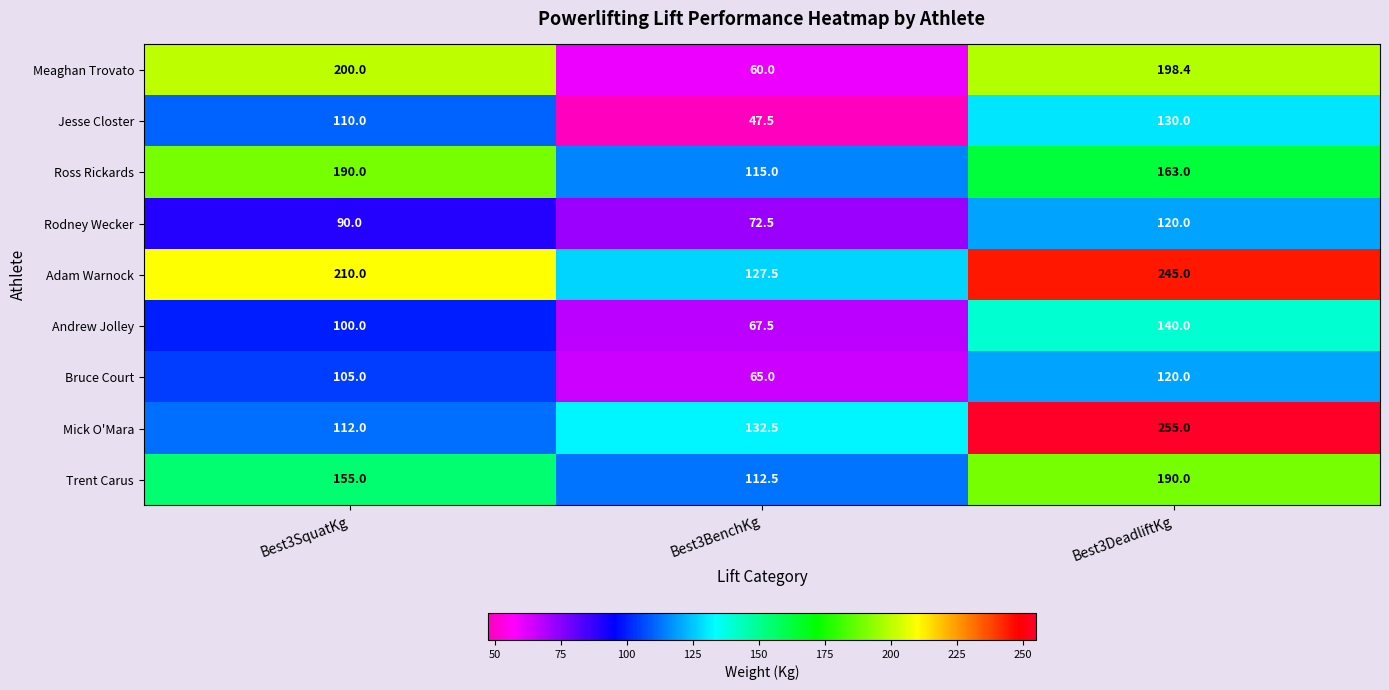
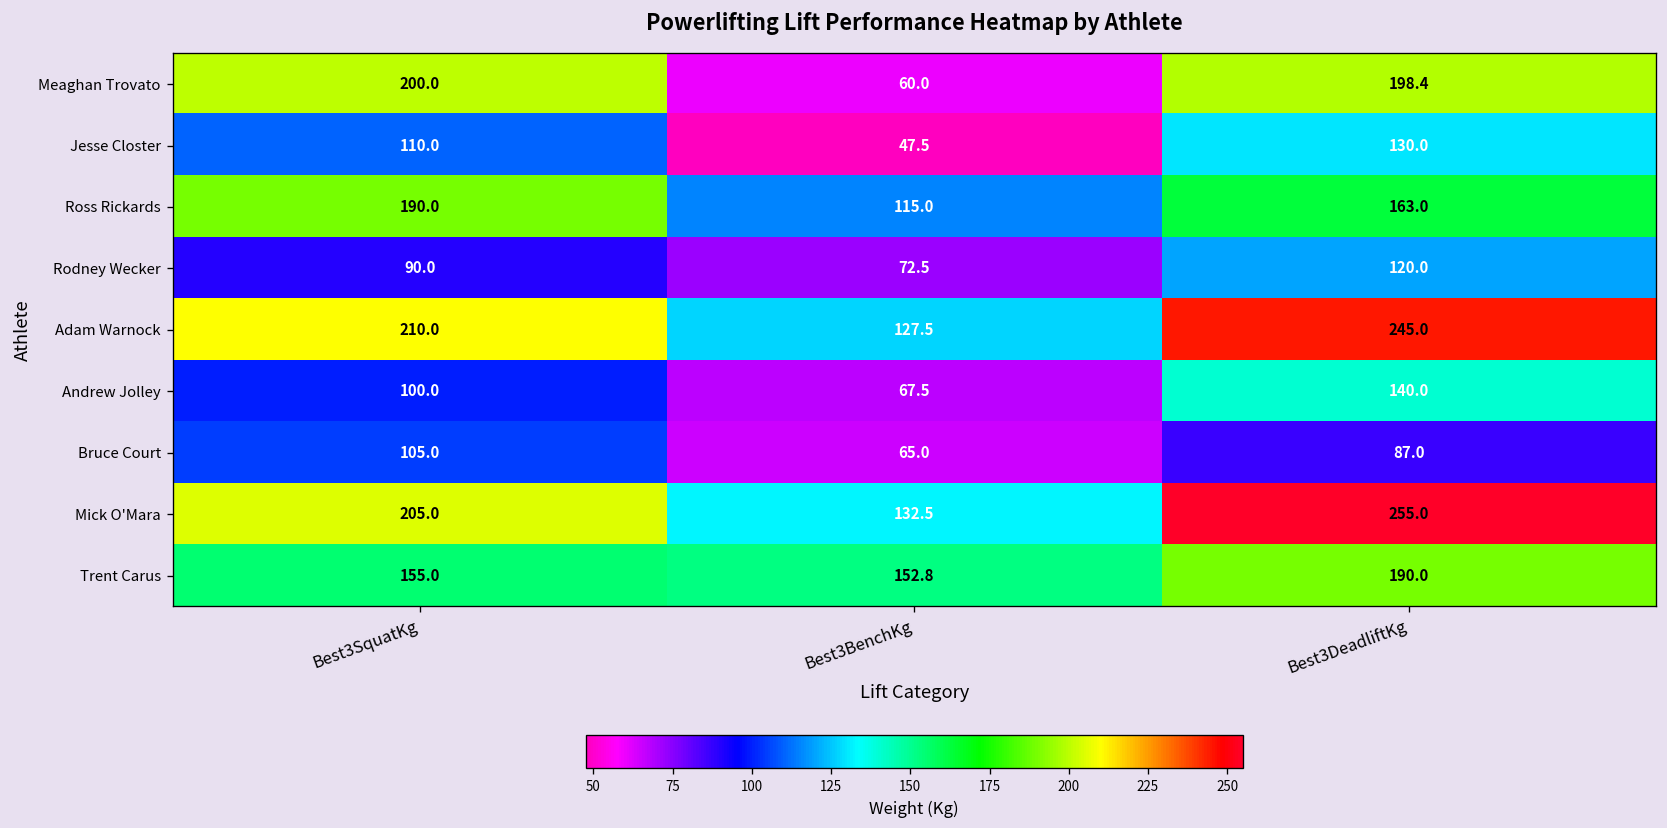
  {
    "Meaghan Trovato": {
      "Best3SquatKg": 200.0,
      "Best3BenchKg": 60.0,
      "Best3DeadliftKg": 198.4
    },
    "Jesse Closter": {
      "Best3SquatKg": 110.0,
      "Best3BenchKg": 47.5,
      "Best3DeadliftKg": 130.0
    },
    "Ross Rickards": {
      "Best3SquatKg": 190.0,
      "Best3BenchKg": 115.0,
      "Best3DeadliftKg": 163.0
    },
    "Rodney Wecker": {
      "Best3SquatKg": 90.0,
      "Best3BenchKg": 72.5,
      "Best3DeadliftKg": 120.0
    },
    "Adam Warnock": {
      "Best3SquatKg": 210.0,
      "Best3BenchKg": 127.5,
      "Best3DeadliftKg": 245.0
    },
    "Andrew Jolley": {
      "Best3SquatKg": 100.0,
      "Best3BenchKg": 67.5,
      "Best3DeadliftKg": 140.0
    },
    "Bruce Court": {
      "Best3SquatKg": 105.0,
      "Best3BenchKg": 65.0,
-     "Best3DeadliftKg": 120.0
+     "Best3DeadliftKg": 87.0
    },
    "Mick O'Mara": {
-     "Best3SquatKg": 112.0,
+     "Best3SquatKg": 205.0,
      "Best3BenchKg": 132.5,
      "Best3DeadliftKg": 255.0
    },
    "Trent Carus": {
      "Best3SquatKg": 155.0,
-     "Best3BenchKg": 112.5,
+     "Best3BenchKg": 152.8,
      "Best3DeadliftKg": 190.0
    }
  }
